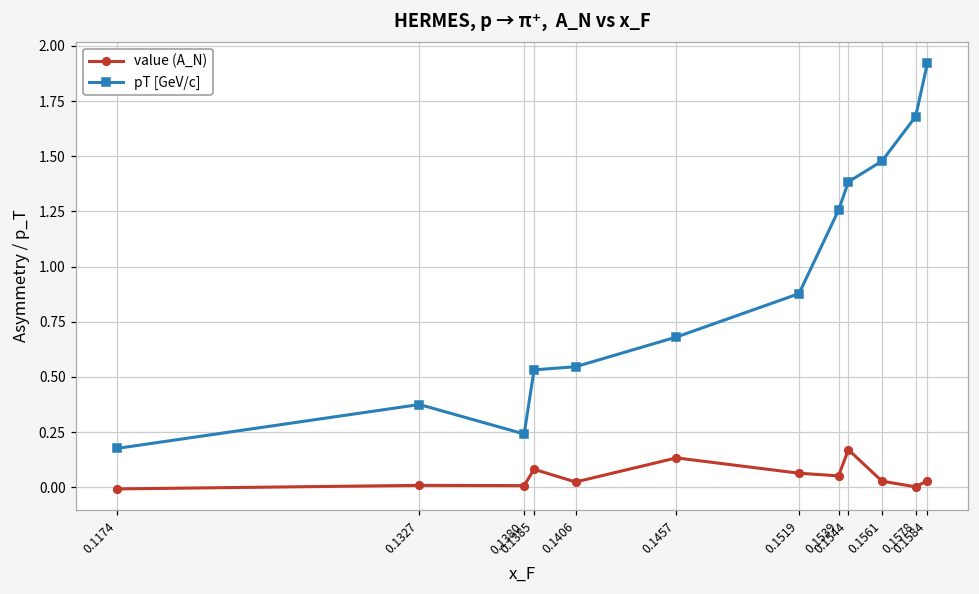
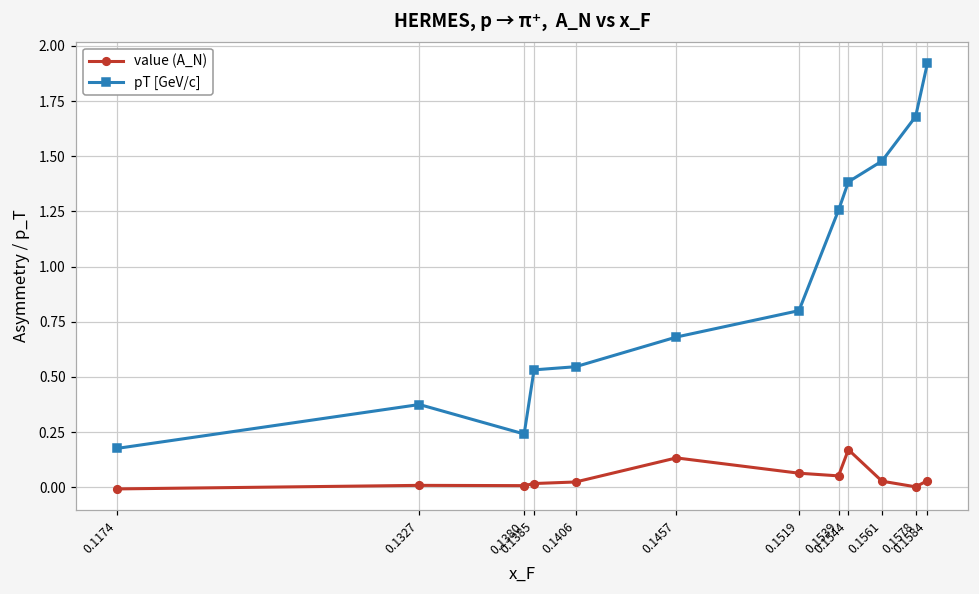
  {
    "value (A_N)": {
      "0.1174": -0.01,
      "0.1327": 0.01,
      "0.1380": 0.01,
-     "0.1385": 0.08,
+     "0.1385": 0.02,
      "0.1406": 0.02,
      "0.1457": 0.13,
      "0.1519": 0.06,
      "0.1539": 0.05,
      "0.1544": 0.17,
      "0.1561": 0.03,
      "0.1578": 0.00,
      "0.1584": 0.03
    },
    "pT [GeV/c]": {
      "0.1174": 0.18,
      "0.1327": 0.38,
      "0.1380": 0.24,
      "0.1385": 0.53,
      "0.1406": 0.55,
      "0.1457": 0.68,
-     "0.1519": 0.88,
+     "0.1519": 0.80,
      "0.1539": 1.26,
      "0.1544": 1.38,
      "0.1561": 1.48,
      "0.1578": 1.68,
      "0.1584": 1.92
    }
  }
